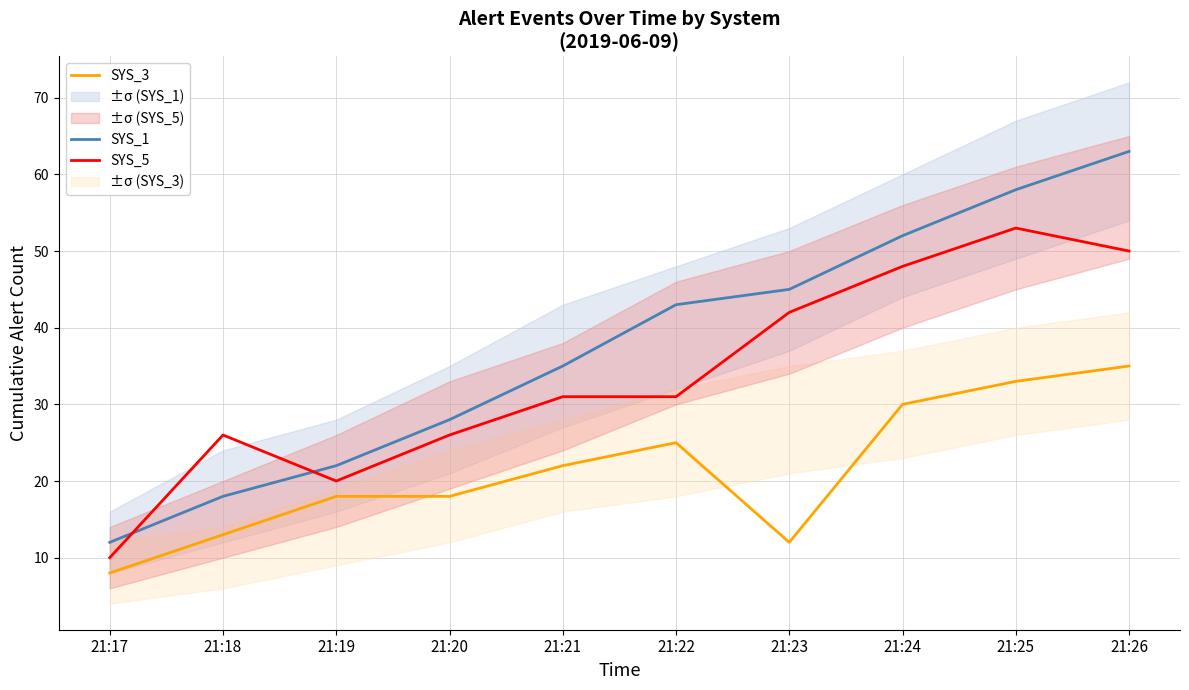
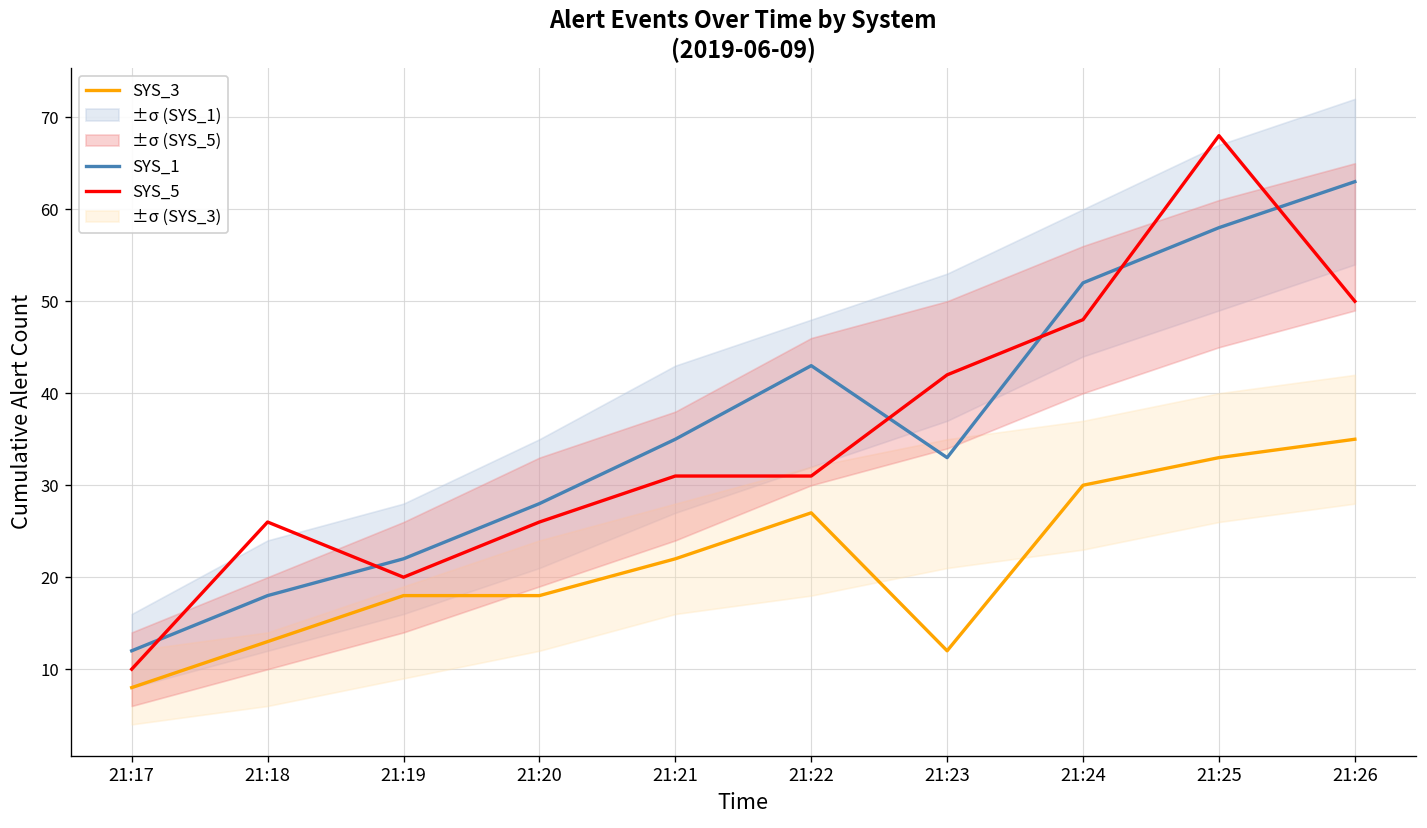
  {
    "SYS_1": {
      "21:18": 18,
      "21:19": 22,
      "21:20": 28,
      "21:21": 35,
      "21:22": 43,
-     "21:23": 45,
+     "21:23": 33,
      "21:24": 52,
      "21:25": 58,
      "21:26": 63
    },
    "SYS_3": {
      "21:17": 8,
      "21:18": 13,
      "21:19": 18,
      "21:20": 18,
      "21:21": 22,
-     "21:22": 25,
+     "21:22": 27,
      "21:23": 12,
      "21:24": 30,
      "21:25": 33,
      "21:26": 35
    },
    "SYS_5": {
      "21:17": 10,
      "21:18": 26,
      "21:19": 20,
      "21:20": 26,
      "21:21": 31,
      "21:22": 31,
      "21:23": 42,
      "21:24": 48,
-     "21:25": 53,
+     "21:25": 68,
      "21:26": 50
    }
  }
